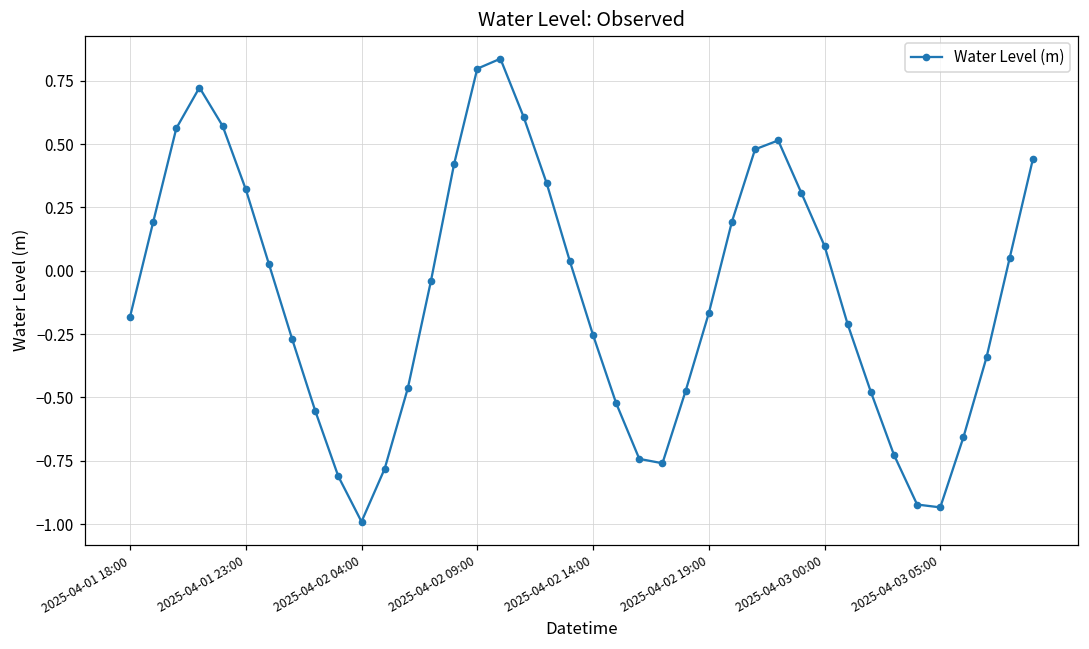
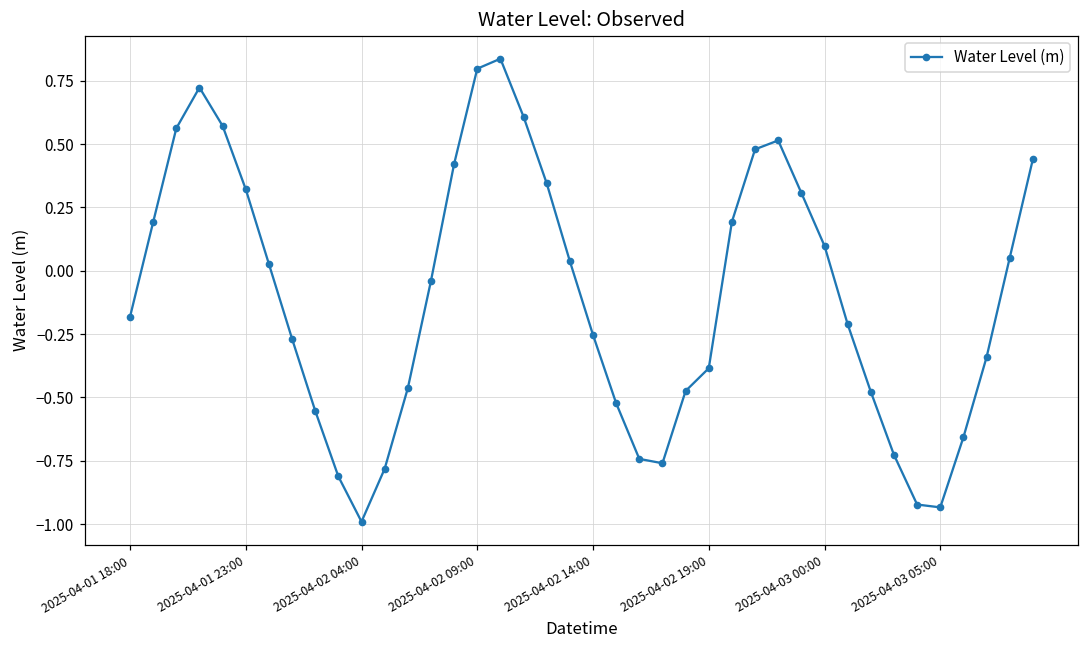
  {
    "2025-04-01 18:00": -0.18,
    "2025-04-01 23:00": 0.32,
    "2025-04-02 04:00": -0.99,
    "2025-04-02 09:00": 0.80,
    "2025-04-02 14:00": -0.25,
-   "2025-04-02 19:00": -0.17,
+   "2025-04-02 19:00": -0.38,
    "2025-04-03 00:00": 0.10,
    "2025-04-03 05:00": -0.93
  }
